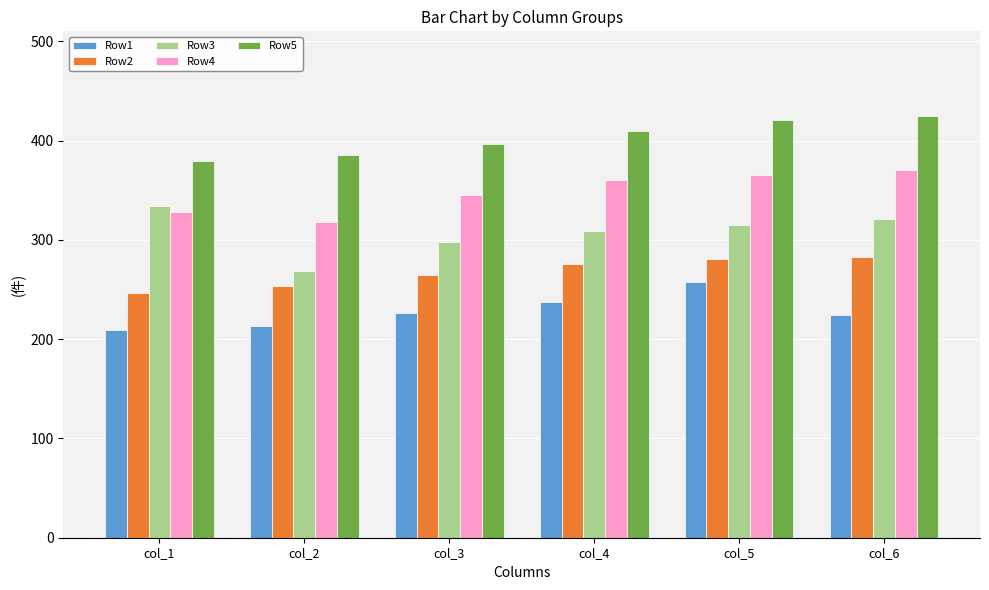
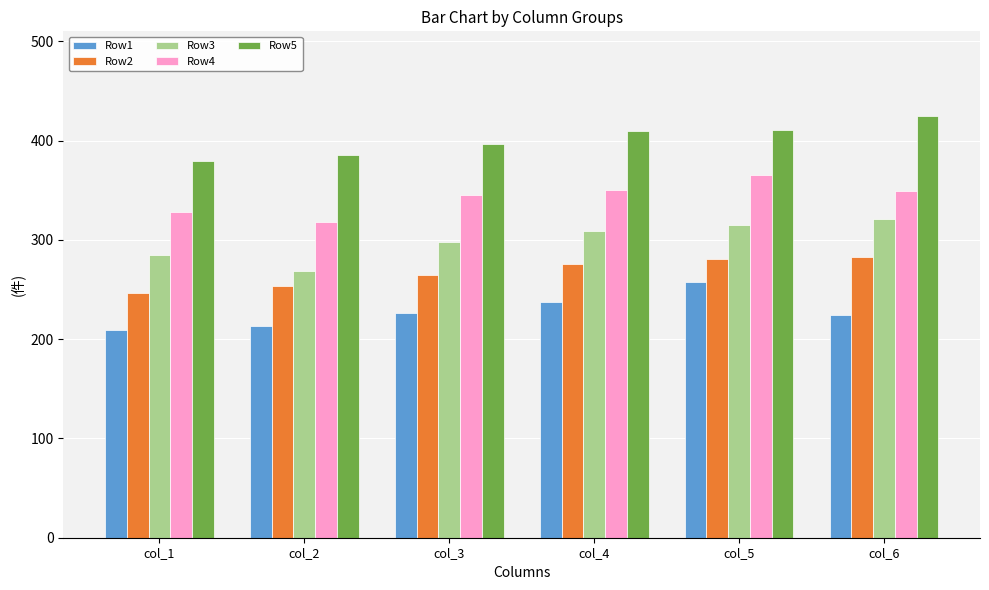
  {
    "Row1": {
      "col_1": 210,
      "col_2": 210,
      "col_3": 230,
      "col_4": 240,
      "col_5": 260,
      "col_6": 220
    },
    "Row2": {
      "col_1": 250,
      "col_2": 250,
      "col_3": 270,
      "col_4": 280,
      "col_5": 280,
      "col_6": 280
    },
    "Row3": {
-     "col_1": 330,
+     "col_1": 290,
      "col_2": 270,
      "col_3": 300,
      "col_4": 310,
      "col_5": 320,
      "col_6": 320
    },
    "Row4": {
      "col_1": 330,
      "col_2": 320,
      "col_3": 350,
-     "col_4": 360,
+     "col_4": 350,
      "col_5": 370,
-     "col_6": 370
+     "col_6": 350
    },
    "Row5": {
      "col_1": 380,
      "col_2": 390,
      "col_3": 400,
      "col_4": 410,
-     "col_5": 420,
+     "col_5": 410,
      "col_6": 430
    }
  }
